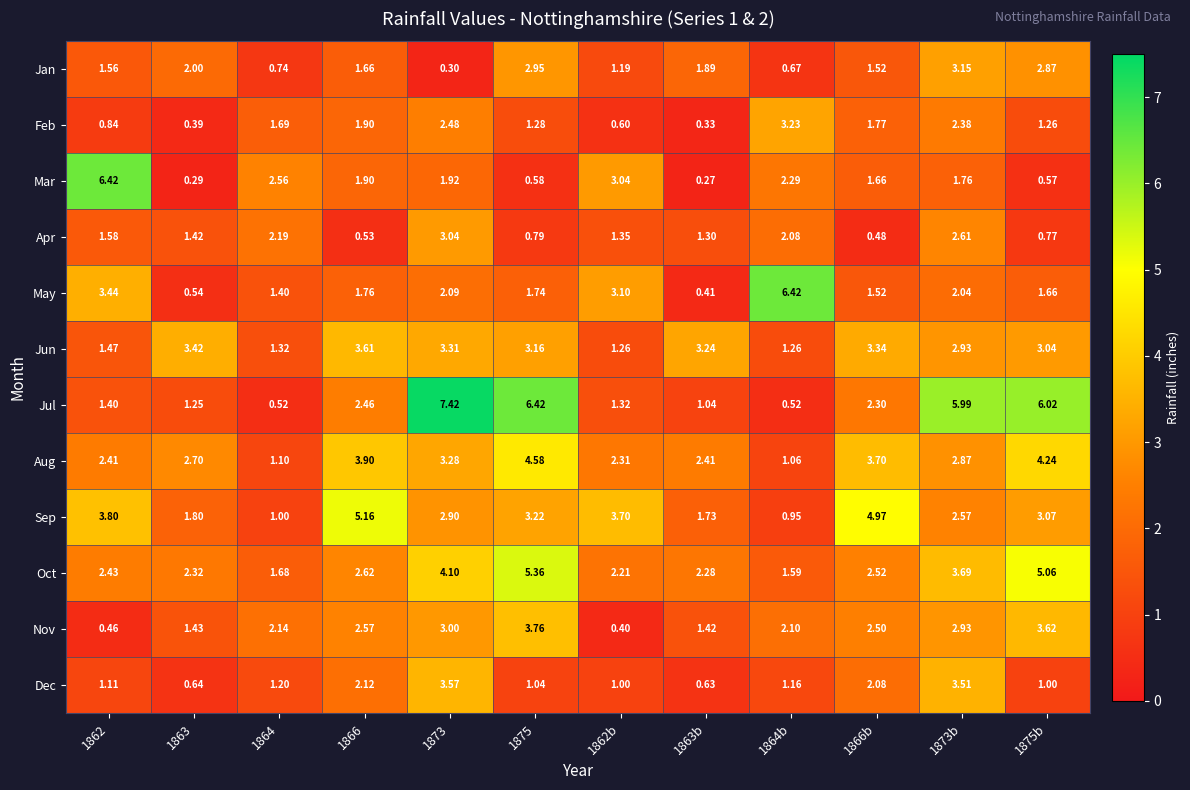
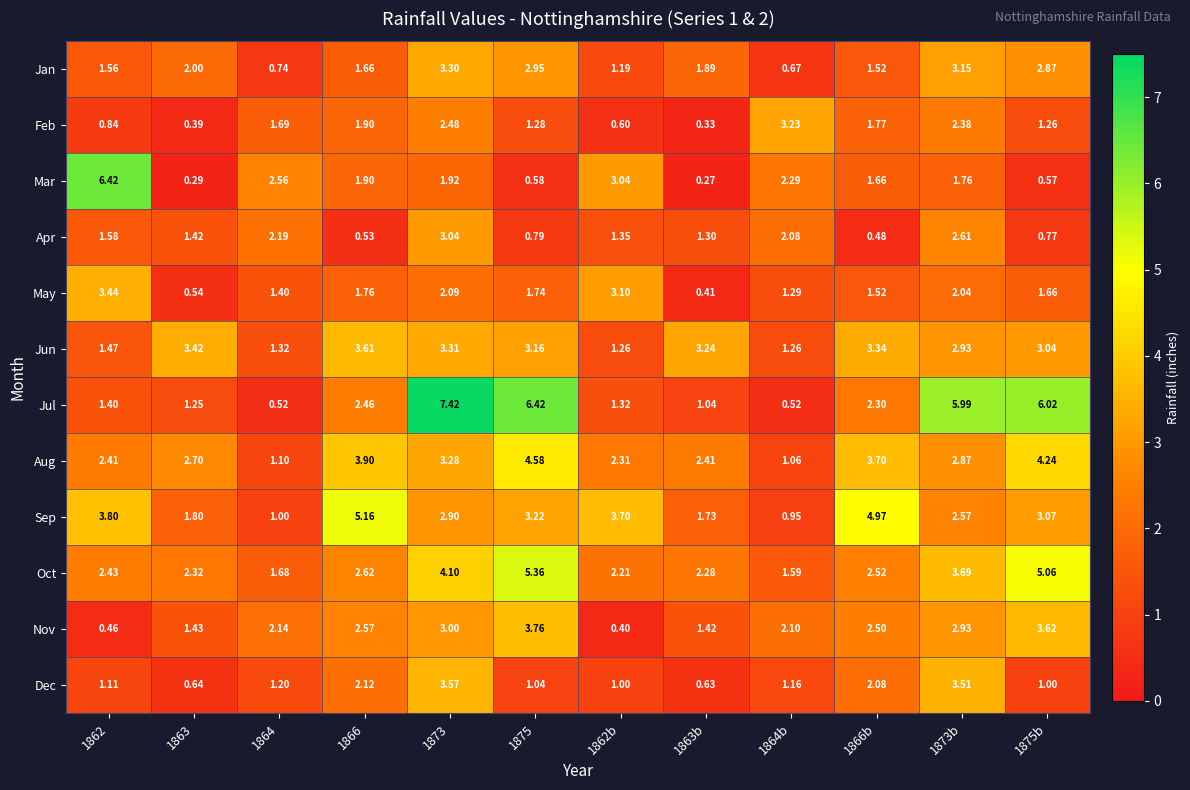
  {
    "Jan": {
      "1862": 1.56,
      "1863": 2.00,
      "1864": 0.74,
      "1866": 1.66,
-     "1873": 0.30,
+     "1873": 3.30,
      "1875": 2.95,
      "1862b": 1.19,
      "1863b": 1.89,
      "1864b": 0.67,
      "1866b": 1.52,
      "1873b": 3.15,
      "1875b": 2.87
    },
    "Feb": {
      "1862": 0.84,
      "1863": 0.39,
      "1864": 1.69,
      "1866": 1.90,
      "1873": 2.48,
      "1875": 1.28,
      "1862b": 0.60,
      "1863b": 0.33,
      "1864b": 3.23,
      "1866b": 1.77,
      "1873b": 2.38,
      "1875b": 1.26
    },
    "Mar": {
      "1862": 6.42,
      "1863": 0.29,
      "1864": 2.56,
      "1866": 1.90,
      "1873": 1.92,
      "1875": 0.58,
      "1862b": 3.04,
      "1863b": 0.27,
      "1864b": 2.29,
      "1866b": 1.66,
      "1873b": 1.76,
      "1875b": 0.57
    },
    "Apr": {
      "1862": 1.58,
      "1863": 1.42,
      "1864": 2.19,
      "1866": 0.53,
      "1873": 3.04,
      "1875": 0.79,
      "1862b": 1.35,
      "1863b": 1.30,
      "1864b": 2.08,
      "1866b": 0.48,
      "1873b": 2.61,
      "1875b": 0.77
    },
    "May": {
      "1862": 3.44,
      "1863": 0.54,
      "1864": 1.40,
      "1866": 1.76,
      "1873": 2.09,
      "1875": 1.74,
      "1862b": 3.10,
      "1863b": 0.41,
-     "1864b": 6.42,
+     "1864b": 1.29,
      "1866b": 1.52,
      "1873b": 2.04,
      "1875b": 1.66
    },
    "Jun": {
      "1862": 1.47,
      "1863": 3.42,
      "1864": 1.32,
      "1866": 3.61,
      "1873": 3.31,
      "1875": 3.16,
      "1862b": 1.26,
      "1863b": 3.24,
      "1864b": 1.26,
      "1866b": 3.34,
      "1873b": 2.93,
      "1875b": 3.04
    },
    "Jul": {
      "1862": 1.40,
      "1863": 1.25,
      "1864": 0.52,
      "1866": 2.46,
      "1873": 7.42,
      "1875": 6.42,
      "1862b": 1.32,
      "1863b": 1.04,
      "1864b": 0.52,
      "1866b": 2.30,
      "1873b": 5.99,
      "1875b": 6.02
    },
    "Aug": {
      "1862": 2.41,
      "1863": 2.70,
      "1864": 1.10,
      "1866": 3.90,
      "1873": 3.28,
      "1875": 4.58,
      "1862b": 2.31,
      "1863b": 2.41,
      "1864b": 1.06,
      "1866b": 3.70,
      "1873b": 2.87,
      "1875b": 4.24
    },
    "Sep": {
      "1862": 3.80,
      "1863": 1.80,
      "1864": 1.00,
      "1866": 5.16,
      "1873": 2.90,
      "1875": 3.22,
      "1862b": 3.70,
      "1863b": 1.73,
      "1864b": 0.95,
      "1866b": 4.97,
      "1873b": 2.57,
      "1875b": 3.07
    },
    "Oct": {
      "1862": 2.43,
      "1863": 2.32,
      "1864": 1.68,
      "1866": 2.62,
      "1873": 4.10,
      "1875": 5.36,
      "1862b": 2.21,
      "1863b": 2.28,
      "1864b": 1.59,
      "1866b": 2.52,
      "1873b": 3.69,
      "1875b": 5.06
    },
    "Nov": {
      "1862": 0.46,
      "1863": 1.43,
      "1864": 2.14,
      "1866": 2.57,
      "1873": 3.00,
      "1875": 3.76,
      "1862b": 0.40,
      "1863b": 1.42,
      "1864b": 2.10,
      "1866b": 2.50,
      "1873b": 2.93,
      "1875b": 3.62
    },
    "Dec": {
      "1862": 1.11,
      "1863": 0.64,
      "1864": 1.20,
      "1866": 2.12,
      "1873": 3.57,
      "1875": 1.04,
      "1862b": 1.00,
      "1863b": 0.63,
      "1864b": 1.16,
      "1866b": 2.08,
      "1873b": 3.51,
      "1875b": 1.00
    }
  }
